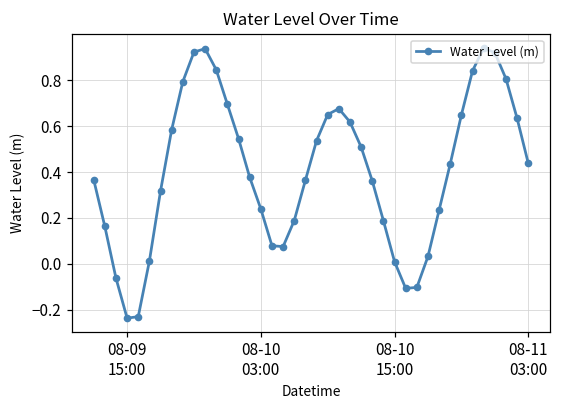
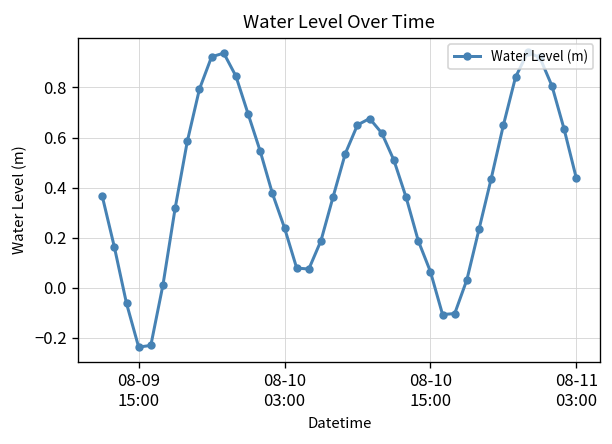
  {
    "08-09 15:00": -0.24,
    "08-10 03:00": 0.24,
-   "08-10 15:00": 0.01,
+   "08-10 15:00": 0.06,
    "08-11 03:00": 0.44
  }
